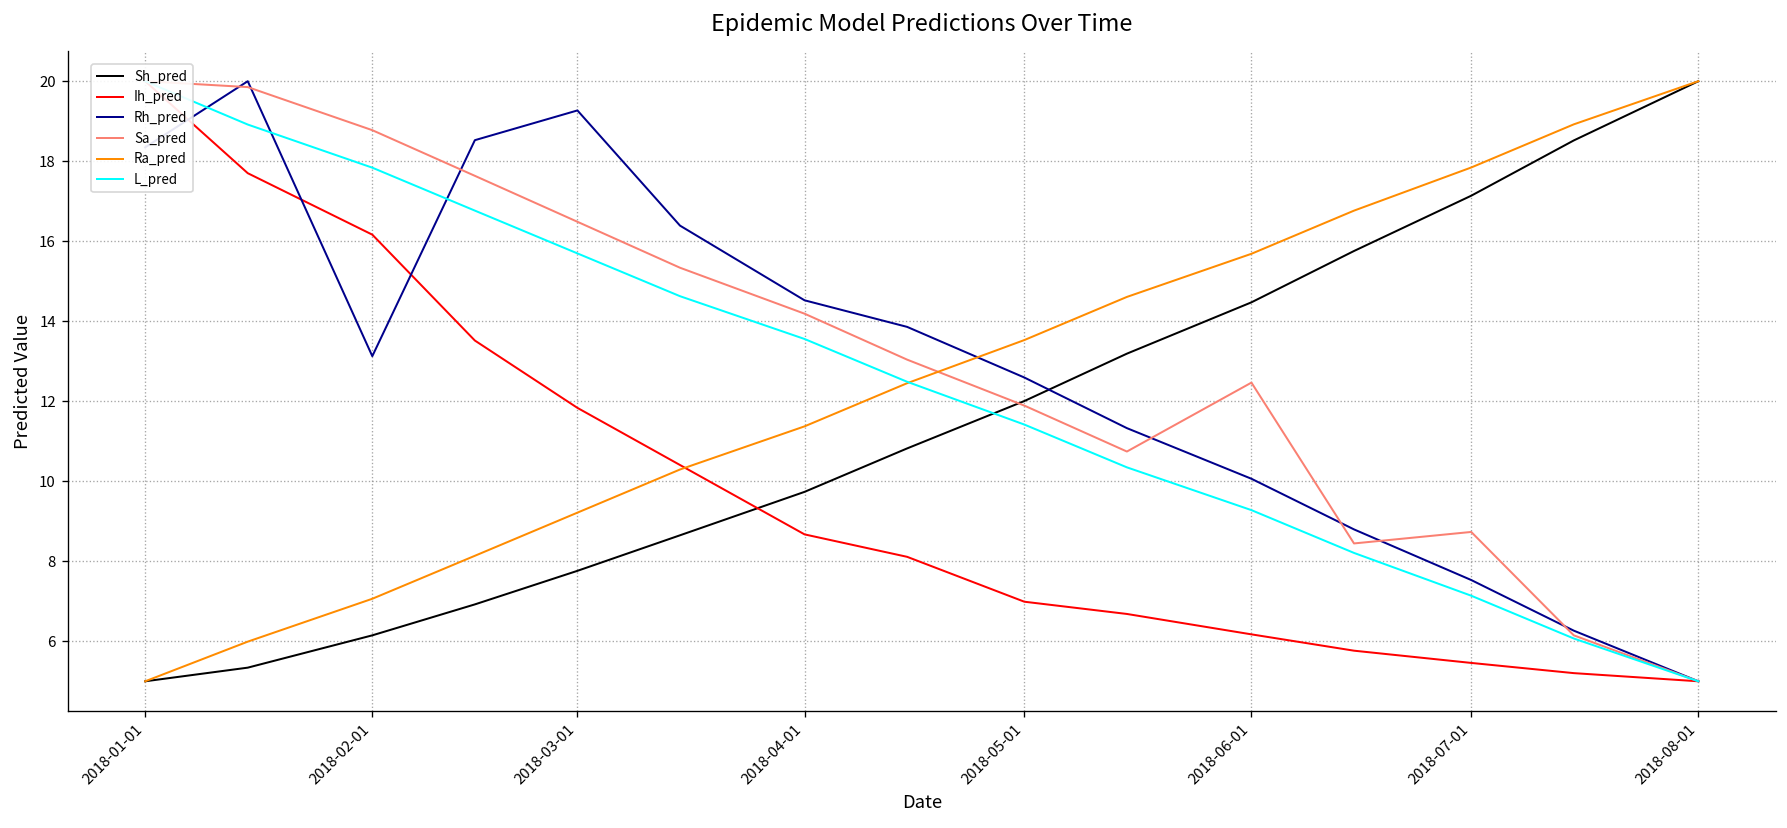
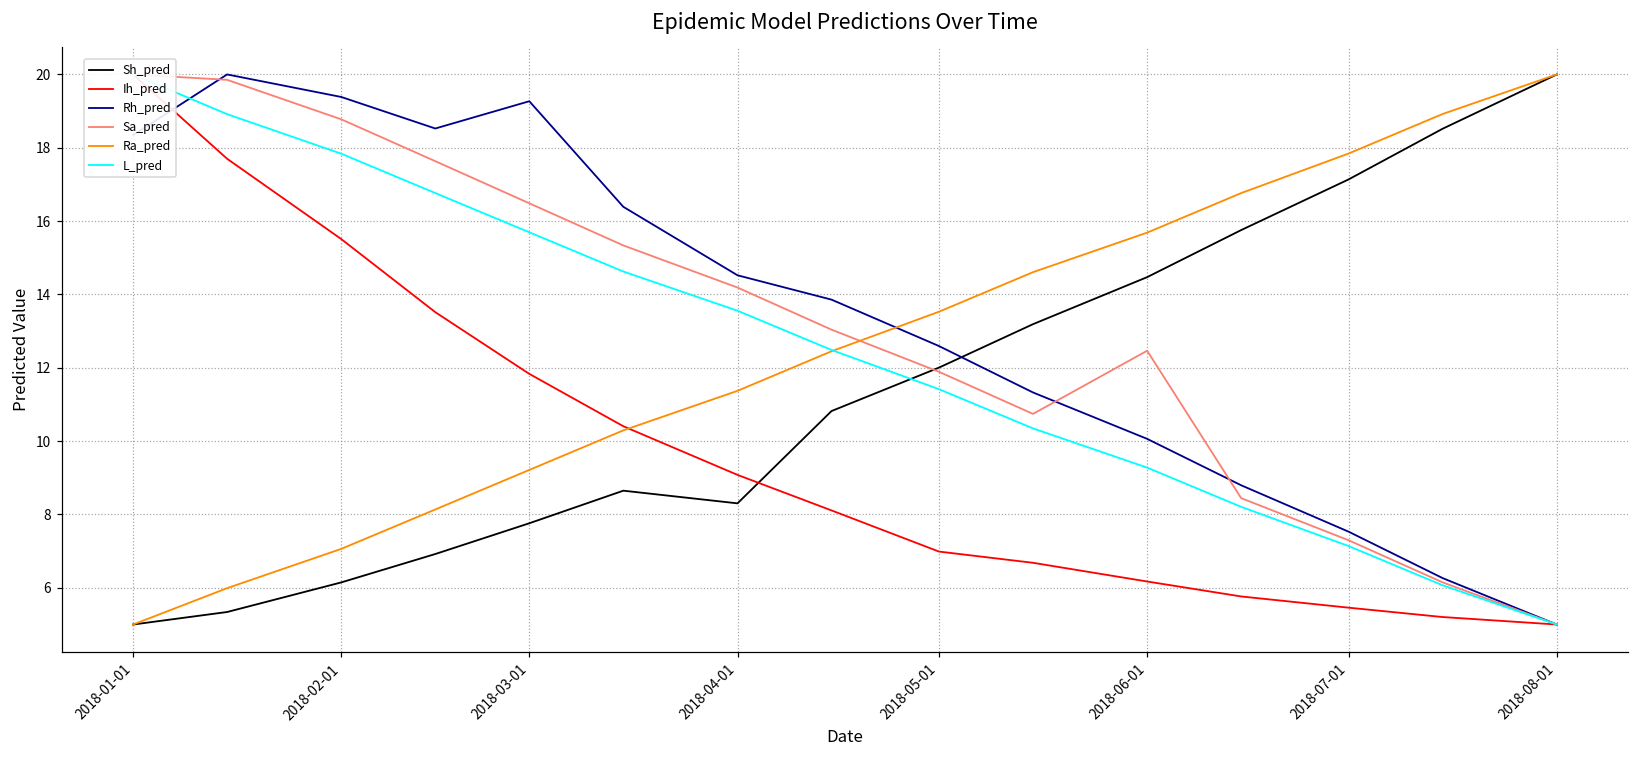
  {
    "Sh_pred": {
      "2018-02-01": 6.1,
      "2018-03-01": 7.8,
-     "2018-04-01": 9.7,
+     "2018-04-01": 8.3,
      "2018-05-01": 12.0,
      "2018-06-01": 14.5,
      "2018-07-01": 17.1
    },
    "Ih_pred": {
-     "2018-02-01": 16.2,
+     "2018-02-01": 15.5,
      "2018-03-01": 11.8,
-     "2018-04-01": 8.7,
+     "2018-04-01": 9.1,
      "2018-05-01": 7.0,
      "2018-06-01": 6.2,
      "2018-07-01": 5.5
    },
    "Rh_pred": {
-     "2018-02-01": 13.1,
+     "2018-02-01": 19.4,
      "2018-03-01": 19.3,
      "2018-04-01": 14.5,
      "2018-05-01": 12.6,
      "2018-06-01": 10.1,
      "2018-07-01": 7.5
    },
    "Sa_pred": {
      "2018-02-01": 18.8,
      "2018-03-01": 16.5,
      "2018-04-01": 14.2,
      "2018-05-01": 11.9,
      "2018-06-01": 12.5,
-     "2018-07-01": 8.7
+     "2018-07-01": 7.3
    },
    "Ra_pred": {
      "2018-02-01": 7.1,
      "2018-03-01": 9.2,
      "2018-04-01": 11.4,
      "2018-05-01": 13.5,
      "2018-06-01": 15.7,
      "2018-07-01": 17.8
    },
    "L_pred": {
      "2018-02-01": 17.8,
      "2018-03-01": 15.7,
      "2018-04-01": 13.6,
      "2018-05-01": 11.4,
      "2018-06-01": 9.3,
      "2018-07-01": 7.1
    }
  }
